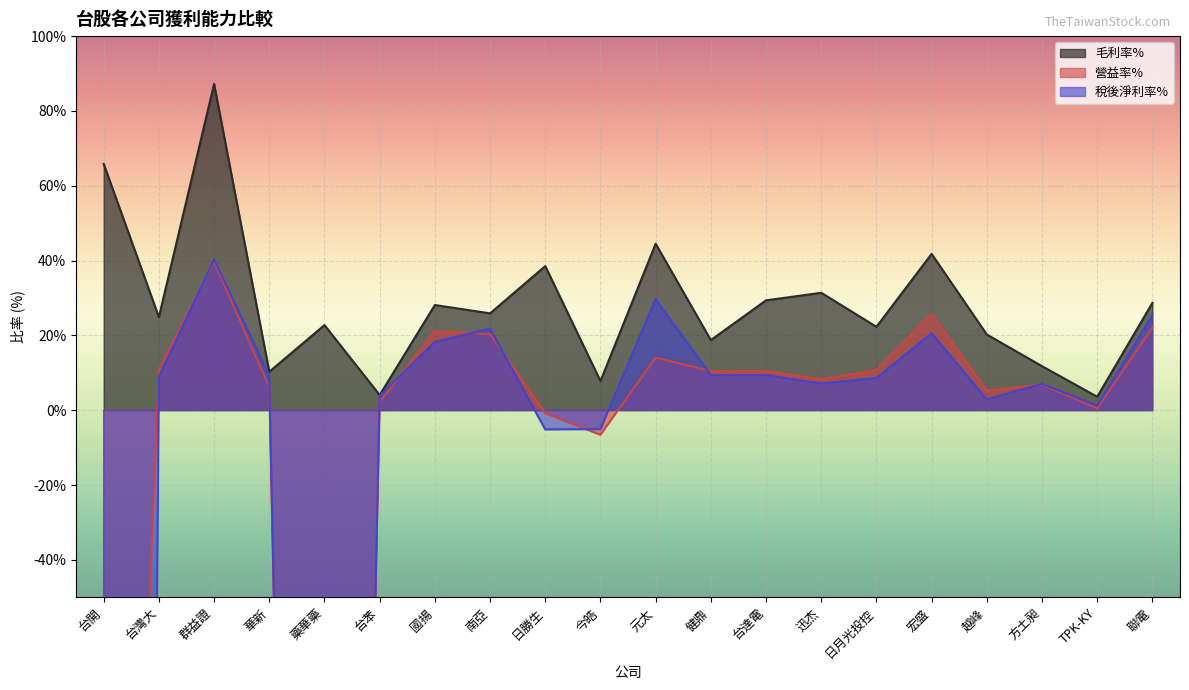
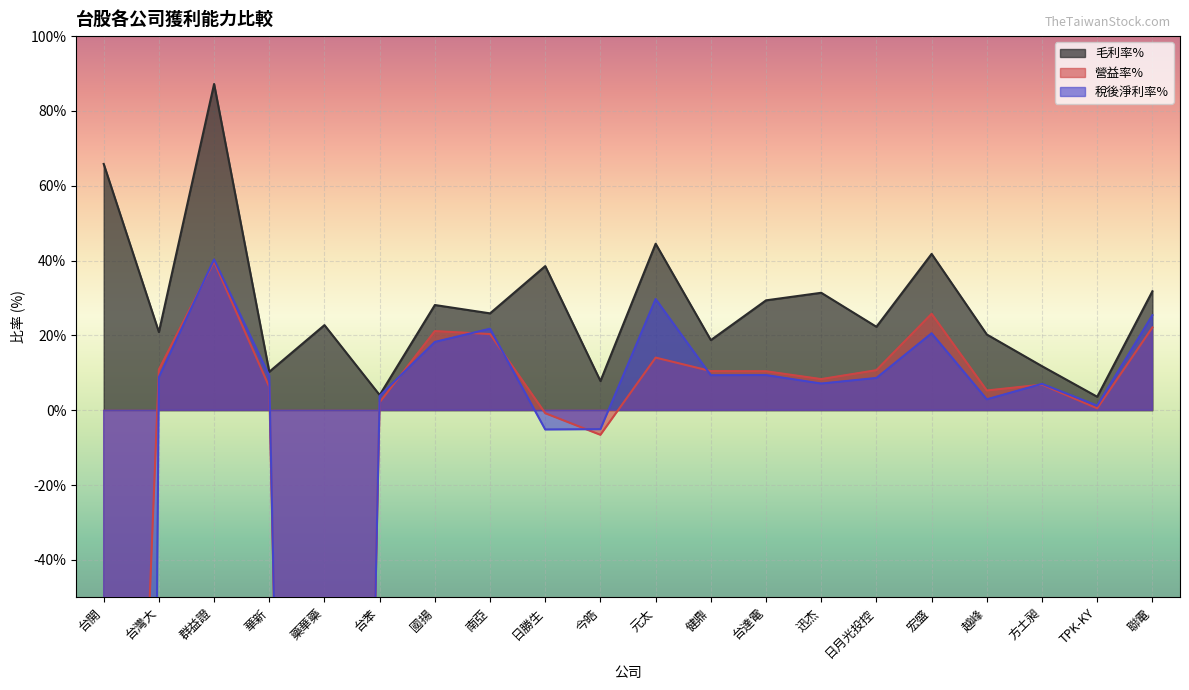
  {
    "毛利率%": {
      "台開": "66%",
-     "台灣大": "25%",
+     "台灣大": "21%",
      "群益證": "87%",
      "華新": "10%",
      "藥華藥": "23%",
      "國揚": "28%",
      "南亞": "26%",
      "日勝生": "39%",
      "今皓": "8%",
      "元太": "45%",
      "健鼎": "19%",
      "台達電": "29%",
      "迅杰": "31%",
      "日月光投控": "22%",
      "宏盛": "42%",
      "越峰": "20%",
      "方土昶": "12%",
      "TPK-KY": "4%",
-     "聯電": "29%"
+     "聯電": "32%"
    }
  }
